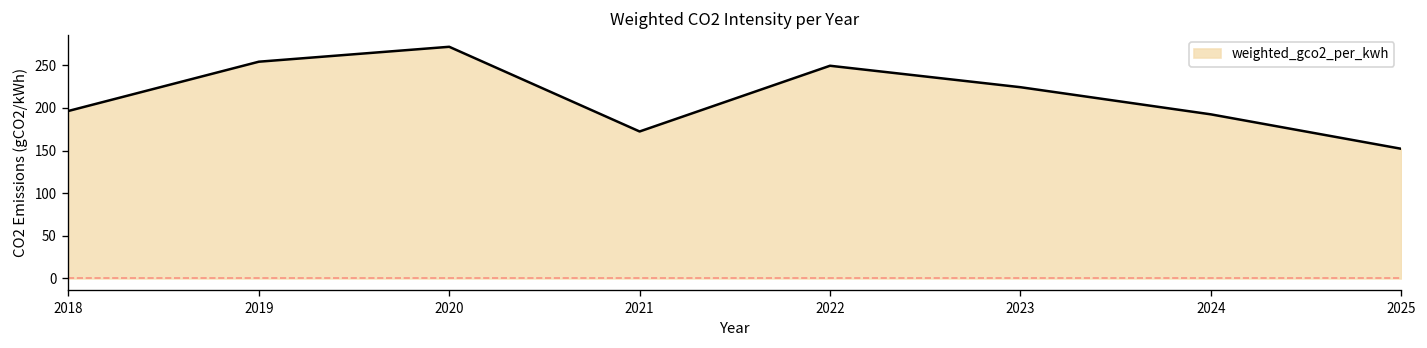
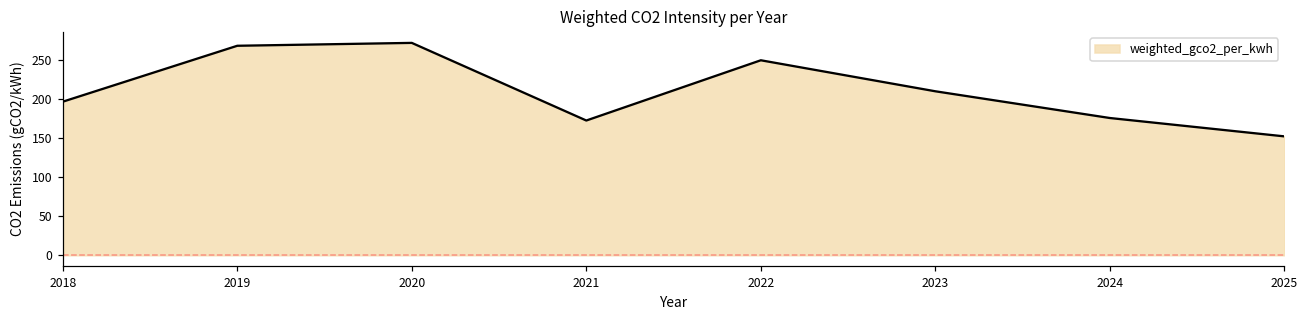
  {
    "2018": 200,
-   "2019": 250,
+   "2019": 270,
    "2020": 270,
    "2021": 170,
    "2022": 250,
-   "2023": 220,
-   "2024": 190,
+   "2023": 210,
+   "2024": 180,
    "2025": 150
  }
